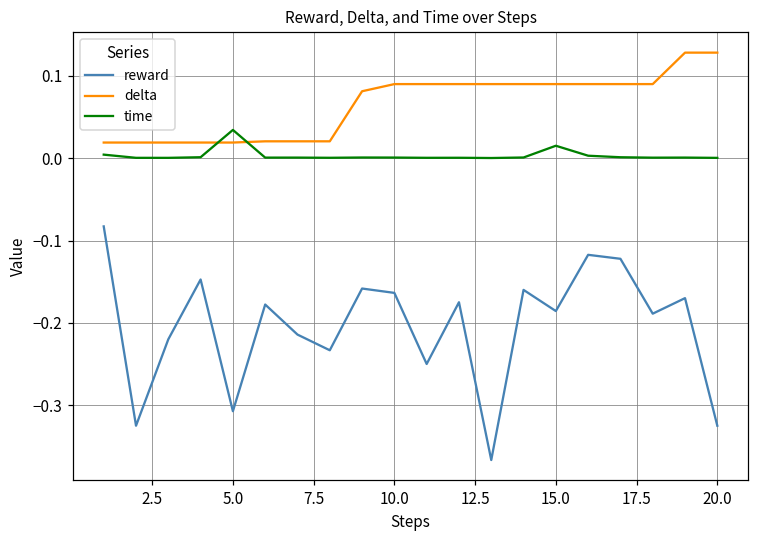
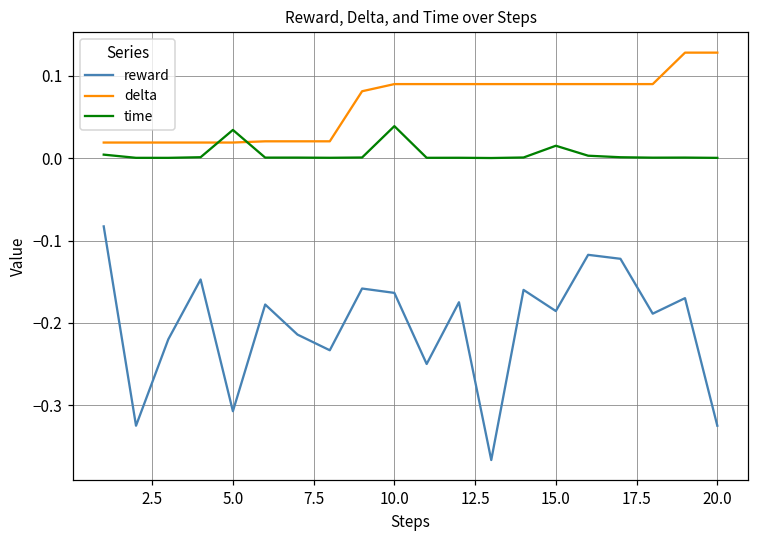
  {
    "reward": {
      "5.0": -0.31,
      "10.0": -0.16,
      "15.0": -0.19,
      "20.0": -0.33
    },
    "delta": {
      "5.0": 0.02,
      "10.0": 0.09,
      "15.0": 0.09,
      "20.0": 0.13
    },
    "time": {
      "5.0": 0.03,
-     "10.0": 0.00,
+     "10.0": 0.04,
      "15.0": 0.02,
      "20.0": 0.00
    }
  }
